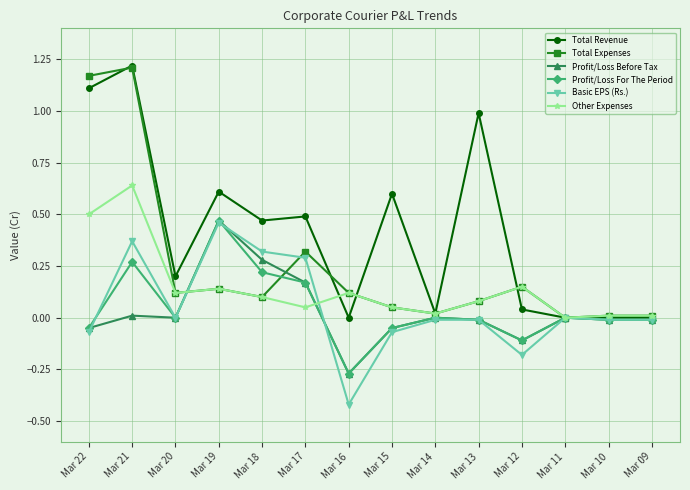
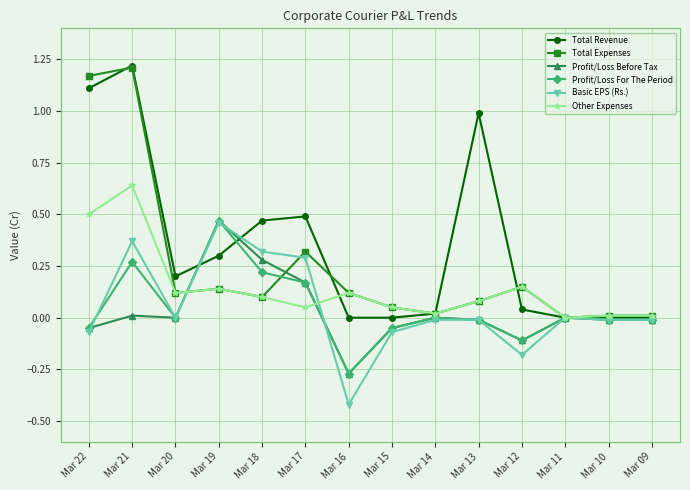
  {
    "Total Revenue": {
      "Mar 22": 1.11,
      "Mar 20": 0.20,
-     "Mar 19": 0.61,
+     "Mar 19": 0.30,
      "Mar 18": 0.47,
      "Mar 17": 0.49,
      "Mar 16": 0.00,
-     "Mar 15": 0.6,
+     "Mar 15": 0.0,
      "Mar 13": 0.99,
      "Mar 12": 0.04
    }
  }
